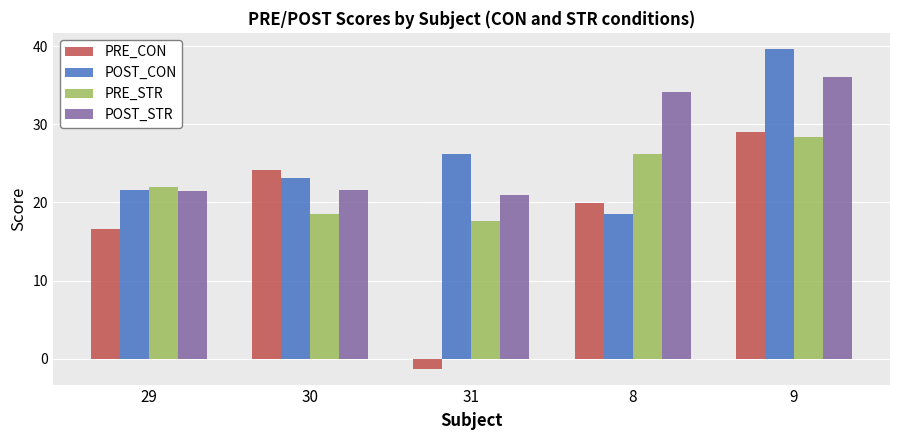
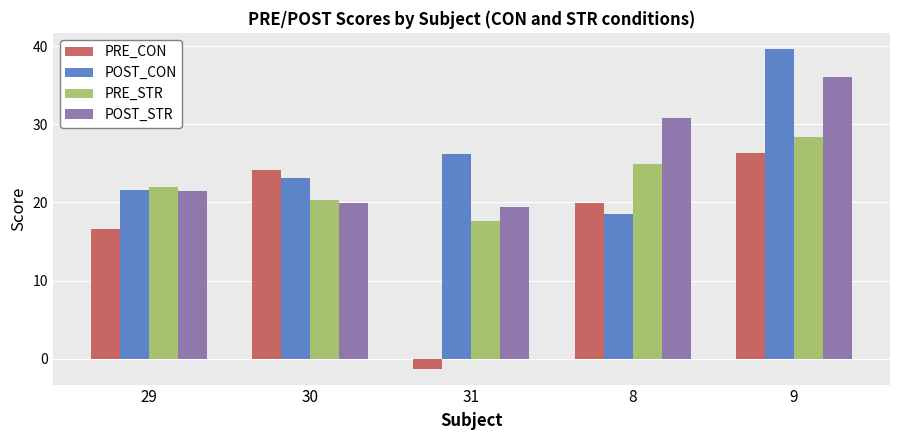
  {
    "PRE_CON": {
      "29": 17,
      "30": 24,
      "31": -1,
      "8": 20,
-     "9": 29
+     "9": 26
    },
    "POST_CON": {
      "29": 22,
      "30": 23,
      "31": 26,
      "8": 18,
      "9": 40
    },
    "PRE_STR": {
      "29": 22,
-     "30": 19,
+     "30": 20,
      "31": 18,
-     "8": 26,
+     "8": 25,
      "9": 28
    },
    "POST_STR": {
      "29": 21,
-     "30": 22,
-     "31": 21,
-     "8": 34,
+     "30": 20,
+     "31": 19,
+     "8": 31,
      "9": 36
    }
  }
